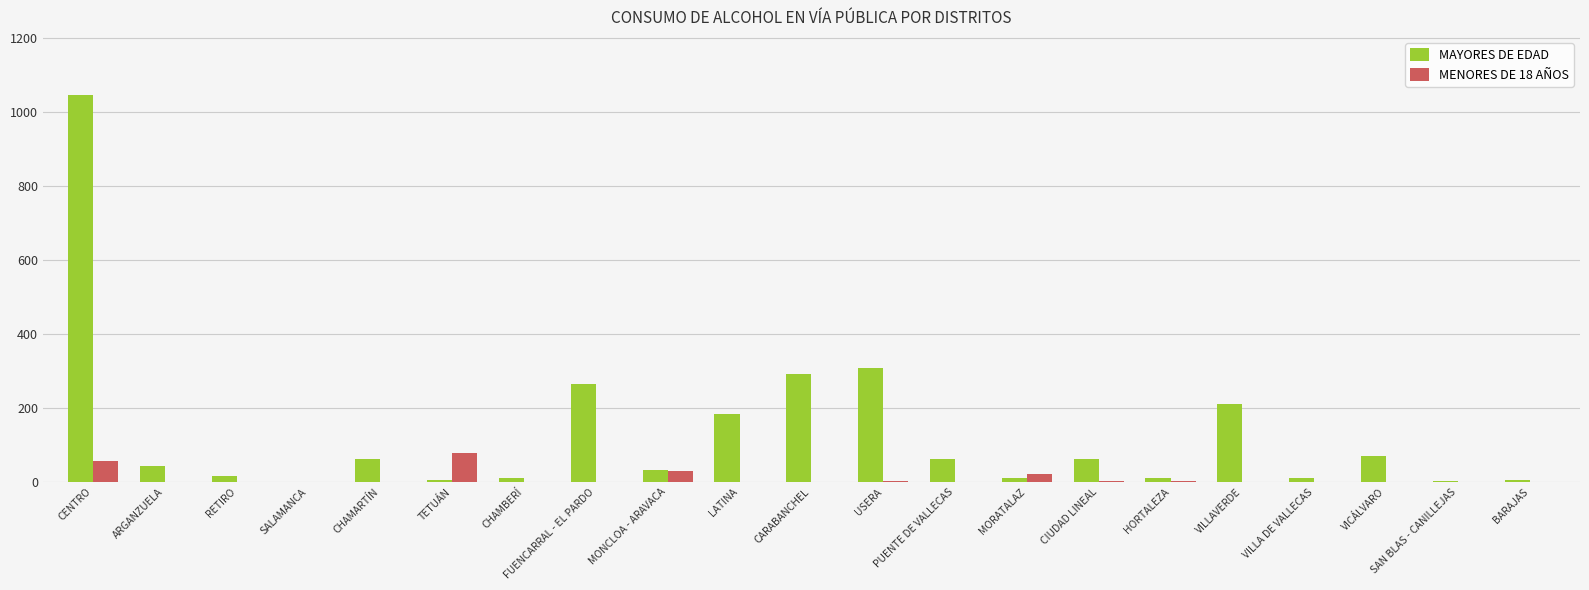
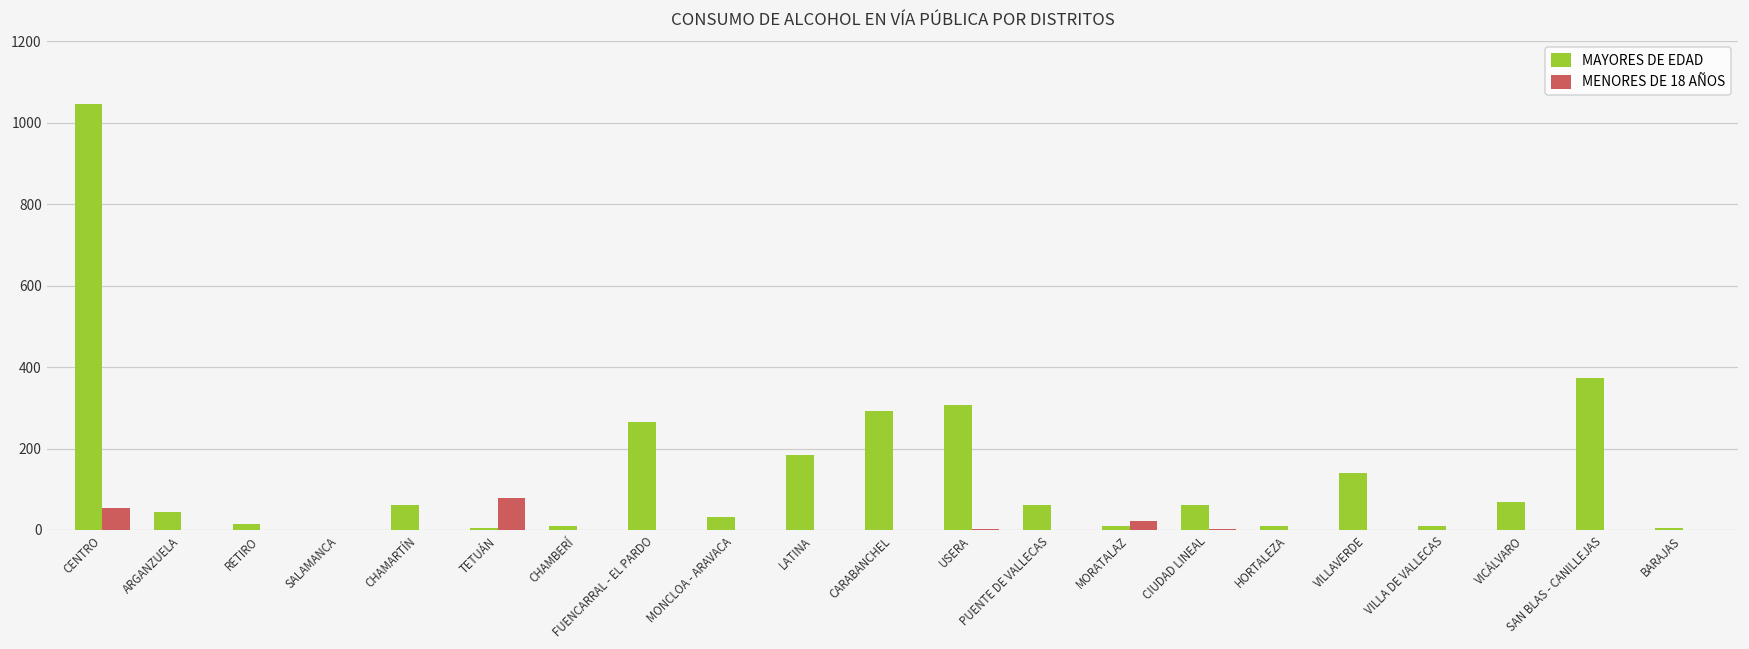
  {
    "MAYORES DE EDAD": {
      "CENTRO": 1050,
      "ARGANZUELA": 40,
      "RETIRO": 20,
      "SALAMANCA": 0,
      "CHAMARTÍN": 60,
      "CHAMBERÍ": 10,
      "FUENCARRAL - EL PARDO": 270,
      "MONCLOA - ARAVACA": 30,
      "LATINA": 180,
      "CARABANCHEL": 290,
      "USERA": 310,
      "PUENTE DE VALLECAS": 60,
      "MORATALAZ": 10,
      "CIUDAD LINEAL": 60,
      "HORTALEZA": 10,
-     "VILLAVERDE": 210,
+     "VILLAVERDE": 140,
      "VILLA DE VALLECAS": 10,
      "VICÁLVARO": 70,
-     "SAN BLAS - CANILLEJAS": 0
+     "SAN BLAS - CANILLEJAS": 370
    },
    "MENORES DE 18 AÑOS": {
      "CENTRO": 60,
      "ARGANZUELA": 0,
      "RETIRO": 0,
      "SALAMANCA": 0,
      "CHAMARTÍN": 0,
      "TETUÁN": 80,
      "CHAMBERÍ": 0,
      "FUENCARRAL - EL PARDO": 0,
-     "MONCLOA - ARAVACA": 30,
+     "MONCLOA - ARAVACA": 0,
      "LATINA": 0,
      "CARABANCHEL": 0,
      "PUENTE DE VALLECAS": 0,
      "MORATALAZ": 20,
      "VILLAVERDE": 0,
      "VILLA DE VALLECAS": 0,
      "VICÁLVARO": 0,
      "SAN BLAS - CANILLEJAS": 0,
      "BARAJAS": 0
    }
  }
